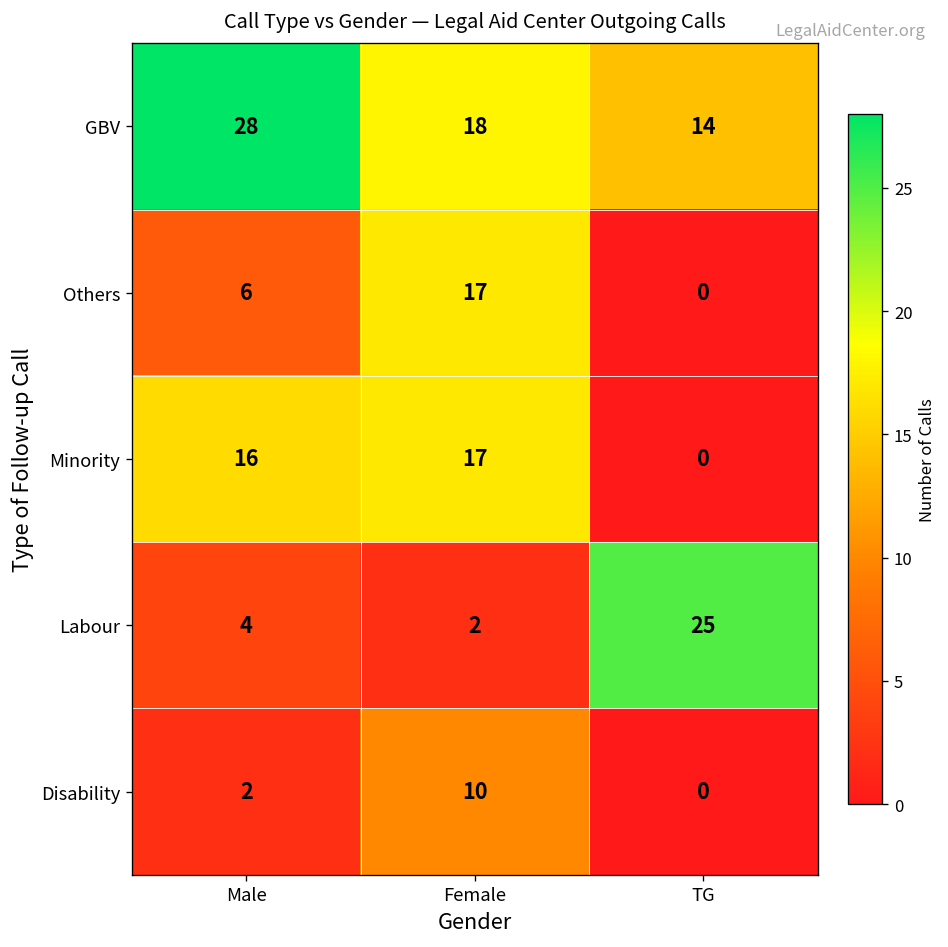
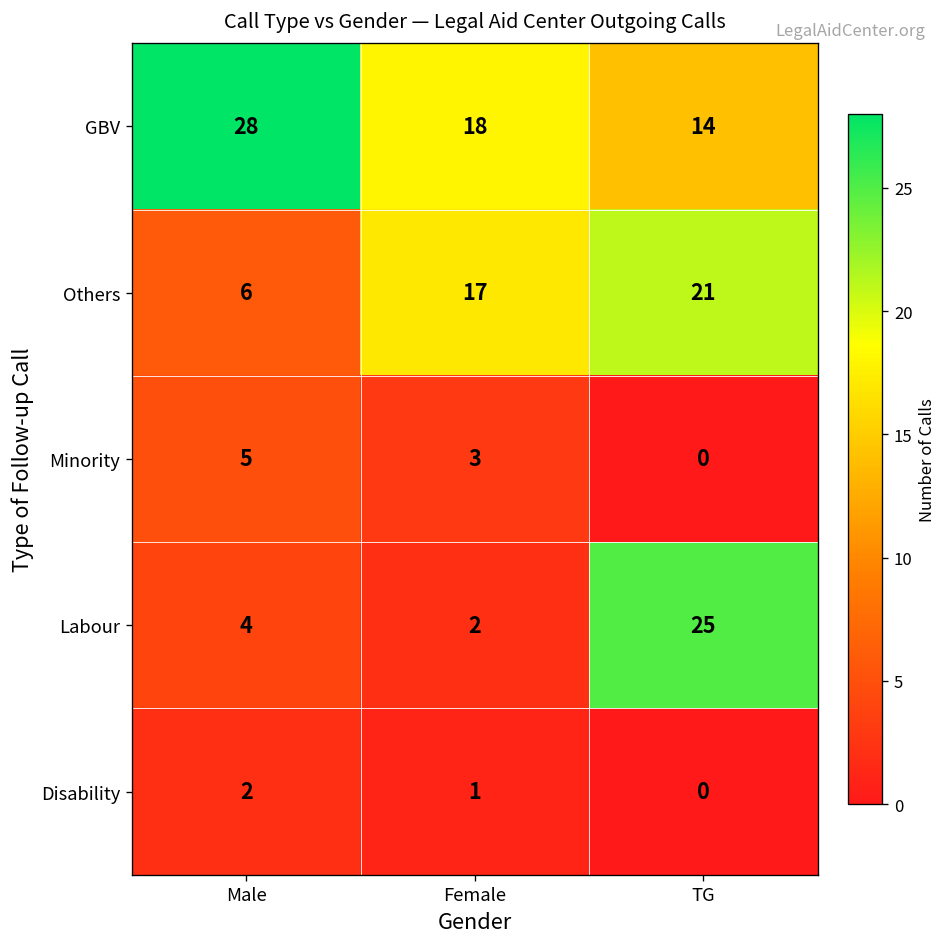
  {
    "GBV": {
      "Male": 28,
      "Female": 18,
      "TG": 14
    },
    "Others": {
      "Male": 6,
      "Female": 17,
-     "TG": 0
+     "TG": 21
    },
    "Minority": {
-     "Male": 16,
-     "Female": 17,
+     "Male": 5,
+     "Female": 3,
      "TG": 0
    },
    "Labour": {
      "Male": 4,
      "Female": 2,
      "TG": 25
    },
    "Disability": {
      "Male": 2,
-     "Female": 10,
+     "Female": 1,
      "TG": 0
    }
  }
